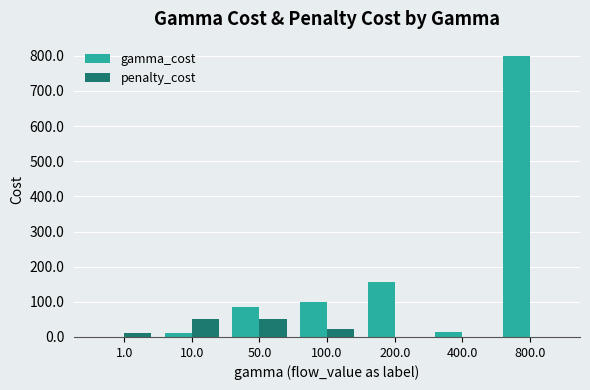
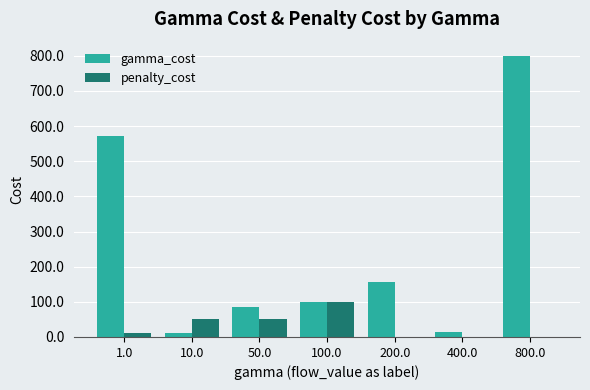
  {
    "gamma_cost": {
-     "1.0": 0,
+     "1.0": 570,
      "10.0": 10,
      "50.0": 90,
      "100.0": 100,
      "200.0": 160,
      "400.0": 20,
      "800.0": 800
    },
    "penalty_cost": {
      "1.0": 10,
      "10.0": 50,
      "50.0": 50,
-     "100.0": 20,
+     "100.0": 100,
      "200.0": 0,
      "400.0": 0,
      "800.0": 0
    }
  }
